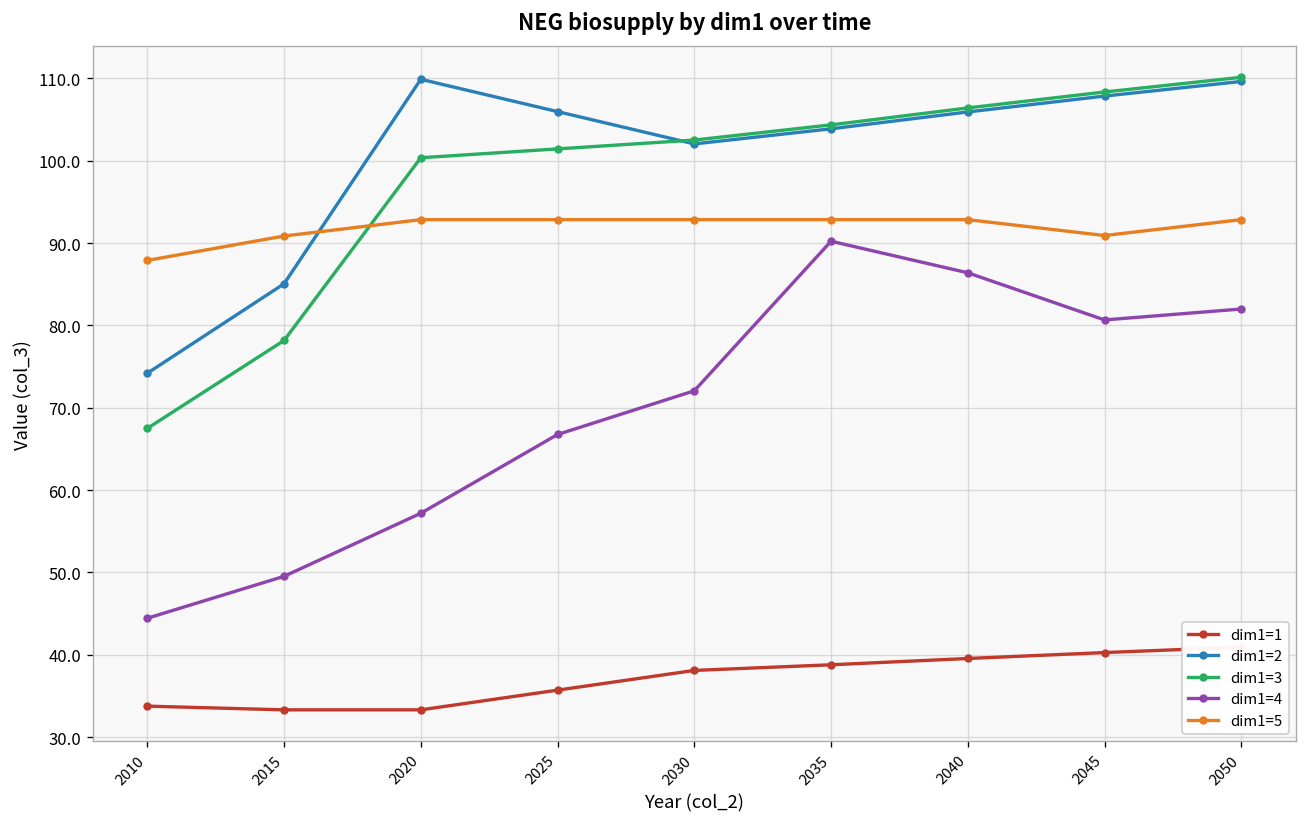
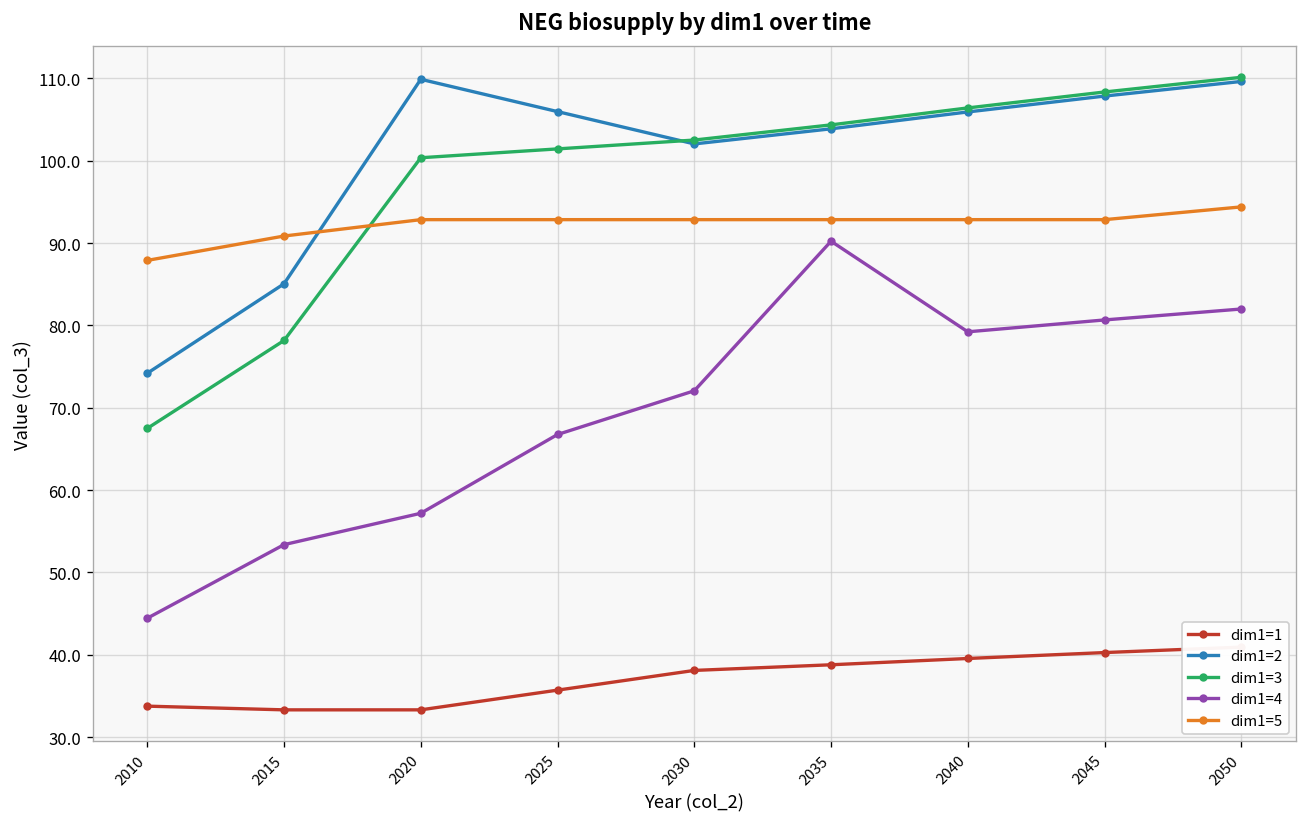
  {
    "dim1=1": {
      "2010": 34,
      "2015": 33,
      "2020": 33,
      "2025": 36,
      "2030": 38,
      "2035": 39,
      "2040": 40,
      "2045": 40
    },
    "dim1=2": {
      "2010": 74,
      "2015": 85,
      "2020": 110,
      "2025": 106,
      "2030": 102,
      "2035": 104,
      "2040": 106,
      "2045": 108,
      "2050": 110
    },
    "dim1=3": {
      "2010": 67,
      "2015": 78,
      "2020": 100,
      "2025": 101,
      "2030": 103,
      "2035": 104,
      "2040": 106,
      "2045": 108,
      "2050": 110
    },
    "dim1=4": {
      "2010": 44,
-     "2015": 50,
+     "2015": 53,
      "2020": 57,
      "2025": 67,
      "2030": 72,
      "2035": 90,
-     "2040": 86,
+     "2040": 79,
      "2045": 81,
      "2050": 82
    },
    "dim1=5": {
      "2010": 88,
      "2015": 91,
      "2020": 93,
      "2025": 93,
      "2030": 93,
      "2035": 93,
      "2040": 93,
-     "2045": 91,
-     "2050": 93
+     "2045": 93,
+     "2050": 94
    }
  }
